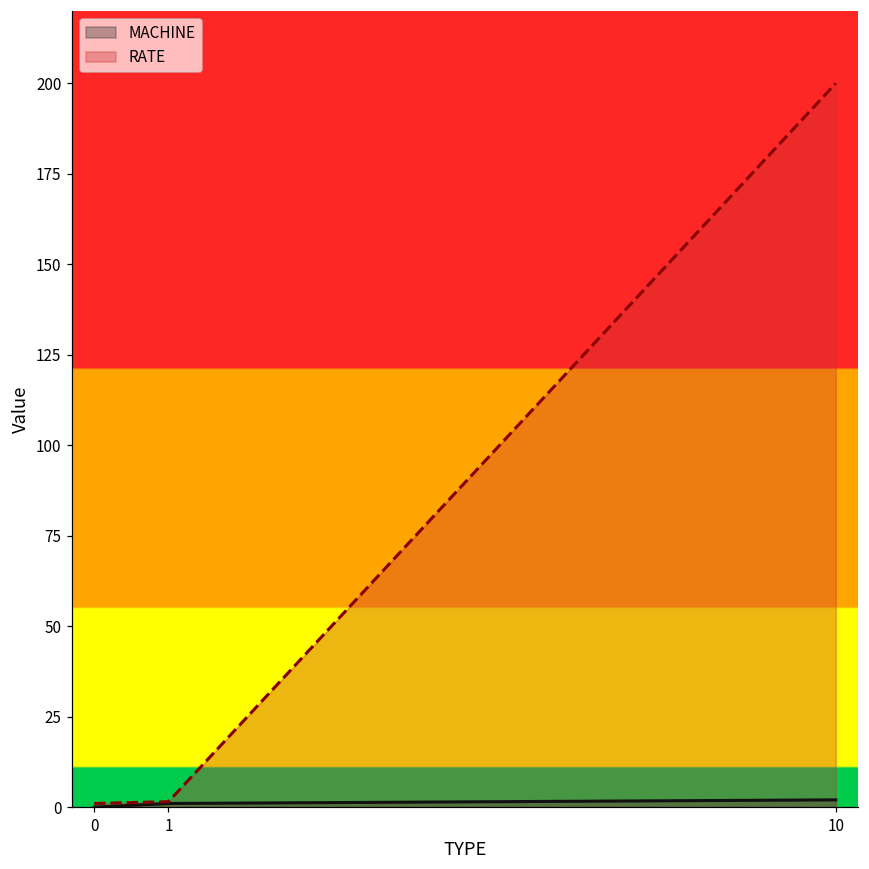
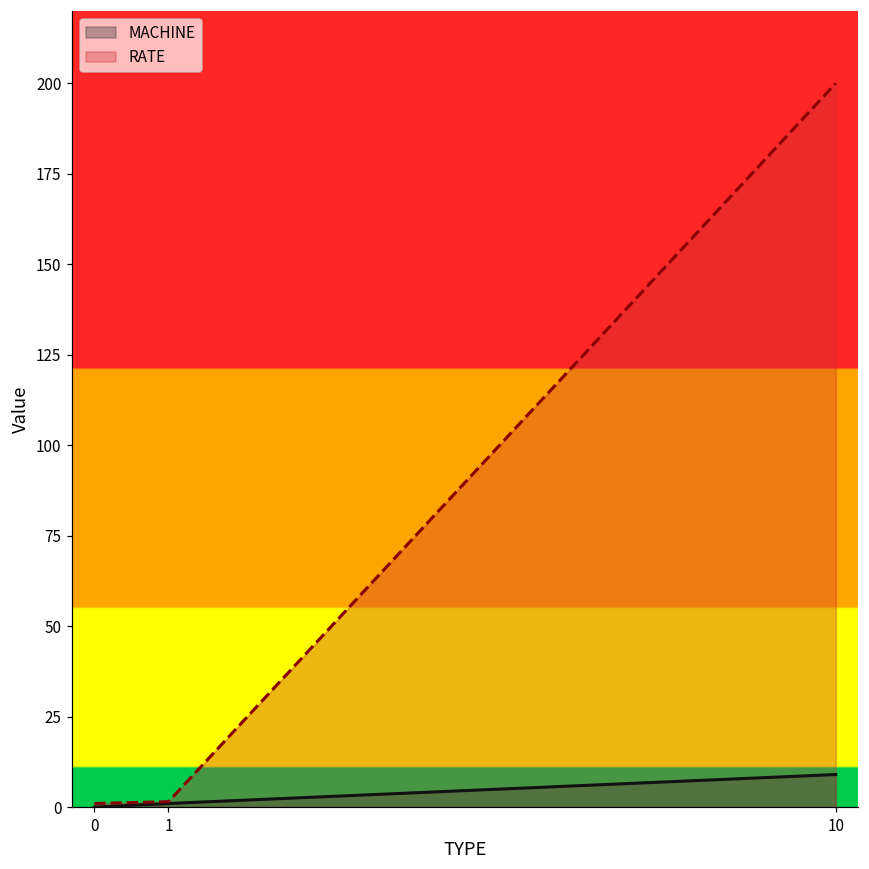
  {
    "MACHINE": {
      "0": 0,
-     "10": 2
+     "10": 9
    },
    "RATE": {
      "0": 1,
      "10": 200
    }
  }
